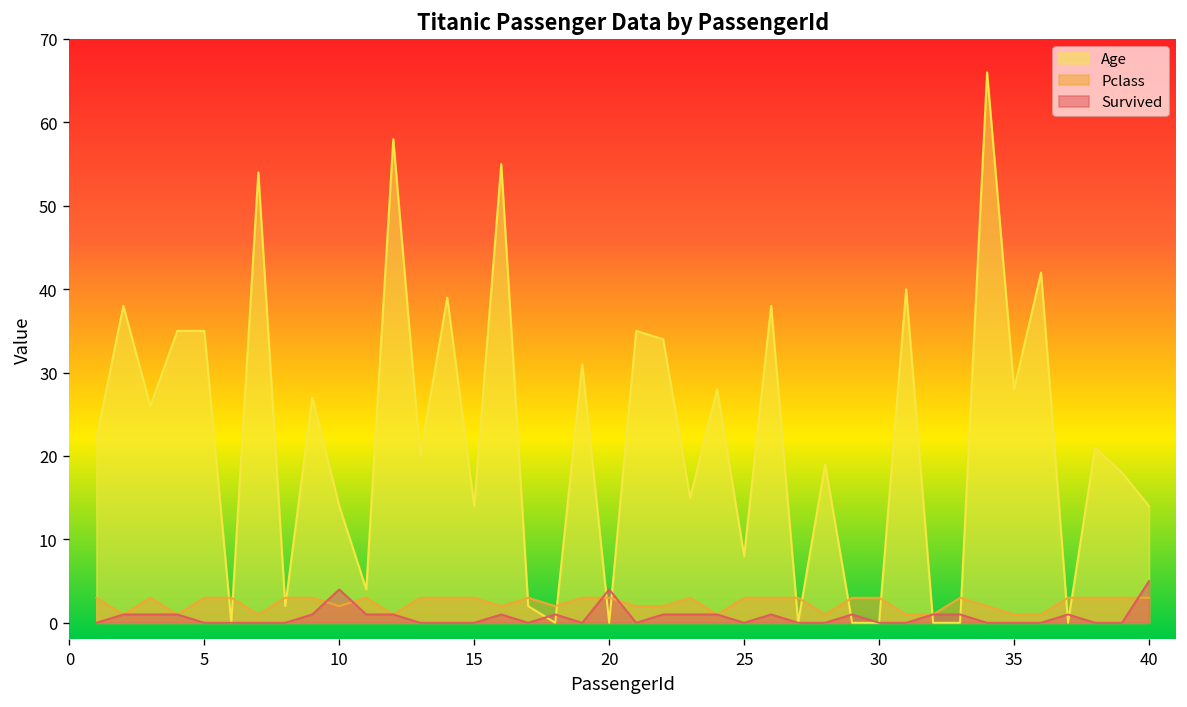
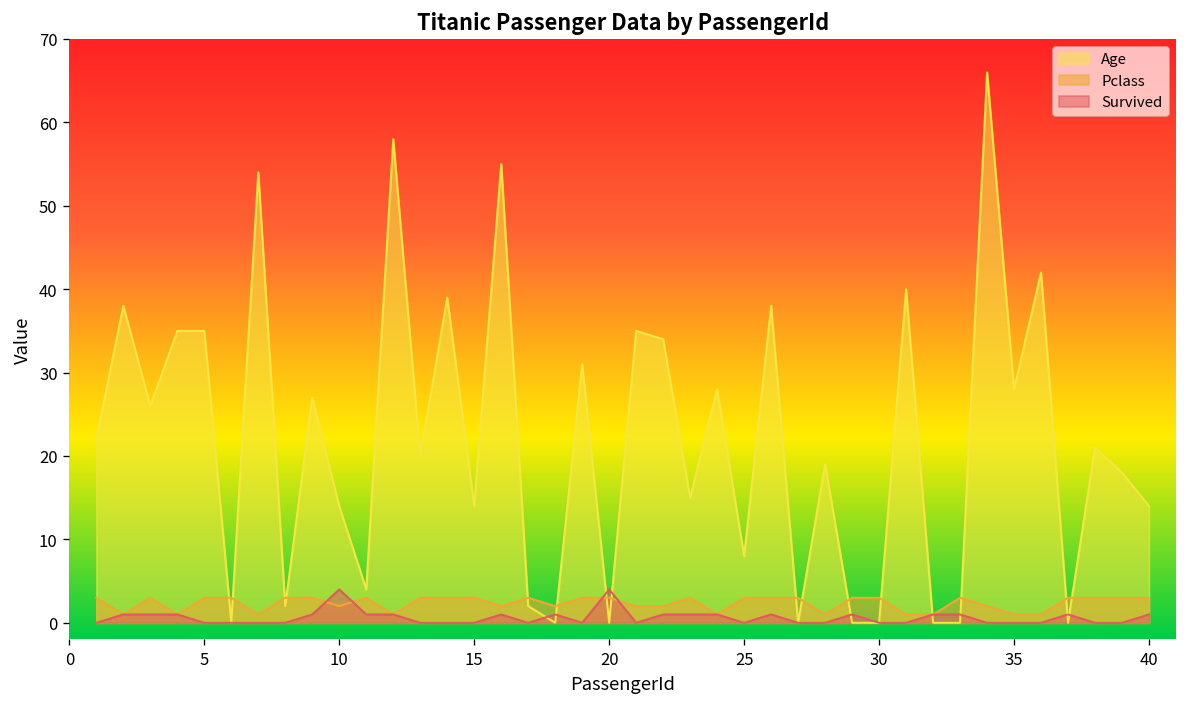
  {
    "Survived": {
      "5": 0,
      "10": 4,
      "15": 0,
      "20": 4,
      "25": 0,
      "35": 0,
-     "40": 5
+     "40": 1
    }
  }
